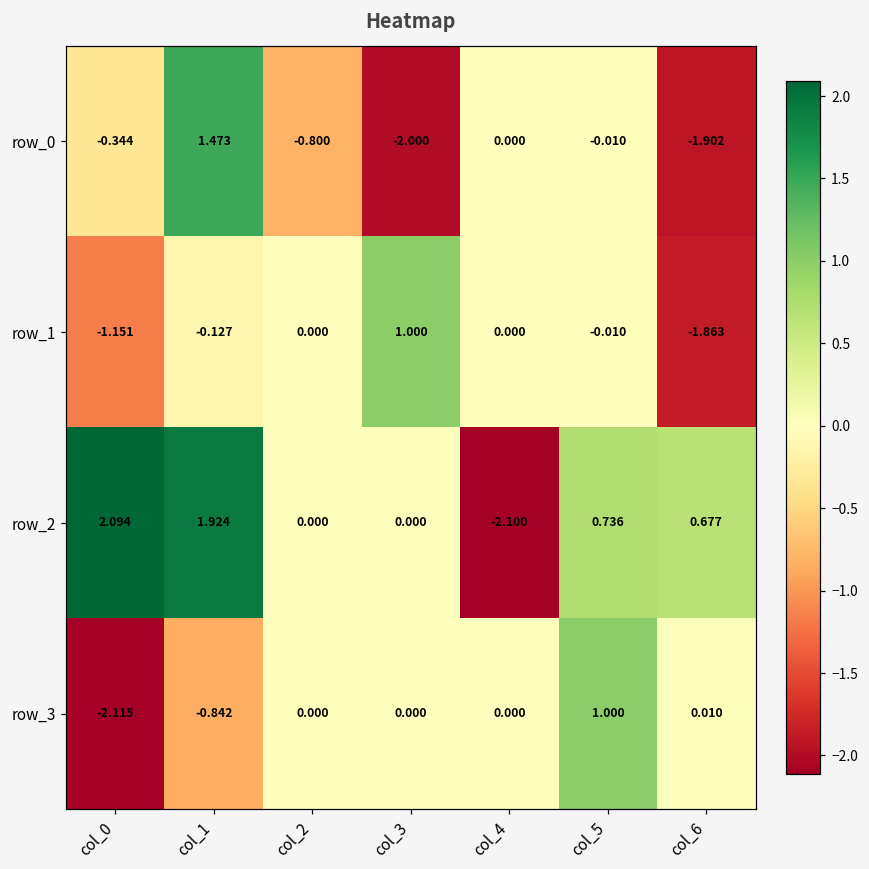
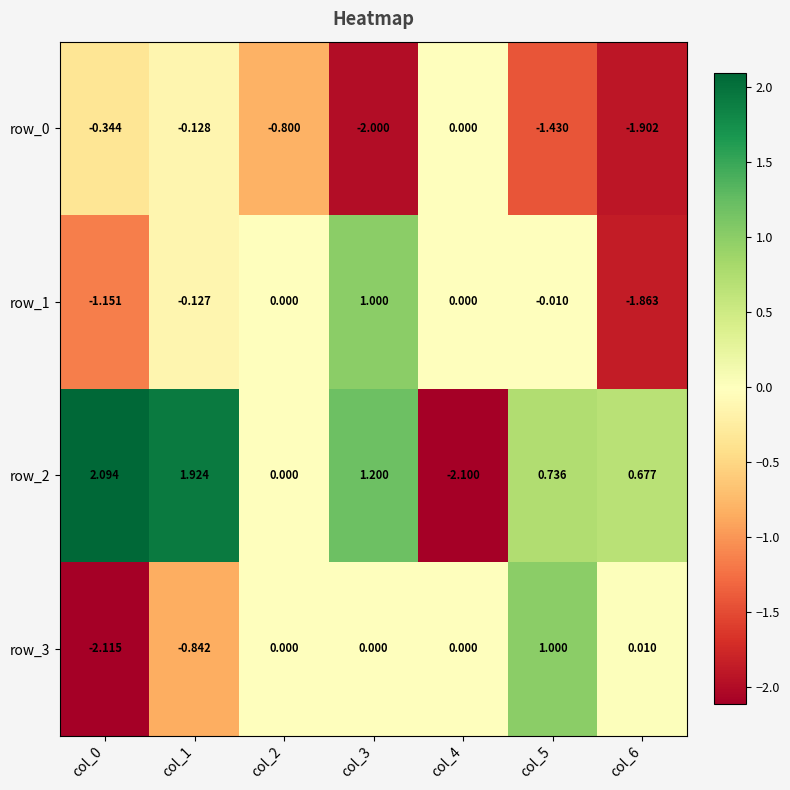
  {
    "row_0": {
      "col_0": -0.344,
-     "col_1": 1.473,
+     "col_1": -0.128,
      "col_2": -0.800,
      "col_3": -2.000,
      "col_4": 0.000,
-     "col_5": -0.010,
+     "col_5": -1.430,
      "col_6": -1.902
    },
    "row_1": {
      "col_0": -1.151,
      "col_1": -0.127,
      "col_2": 0.000,
      "col_3": 1.000,
      "col_4": 0.000,
      "col_5": -0.010,
      "col_6": -1.863
    },
    "row_2": {
      "col_0": 2.094,
      "col_1": 1.924,
      "col_2": 0.000,
-     "col_3": 0.000,
+     "col_3": 1.200,
      "col_4": -2.100,
      "col_5": 0.736,
      "col_6": 0.677
    },
    "row_3": {
      "col_0": -2.115,
      "col_1": -0.842,
      "col_2": 0.000,
      "col_3": 0.000,
      "col_4": 0.000,
      "col_5": 1.000,
      "col_6": 0.010
    }
  }
